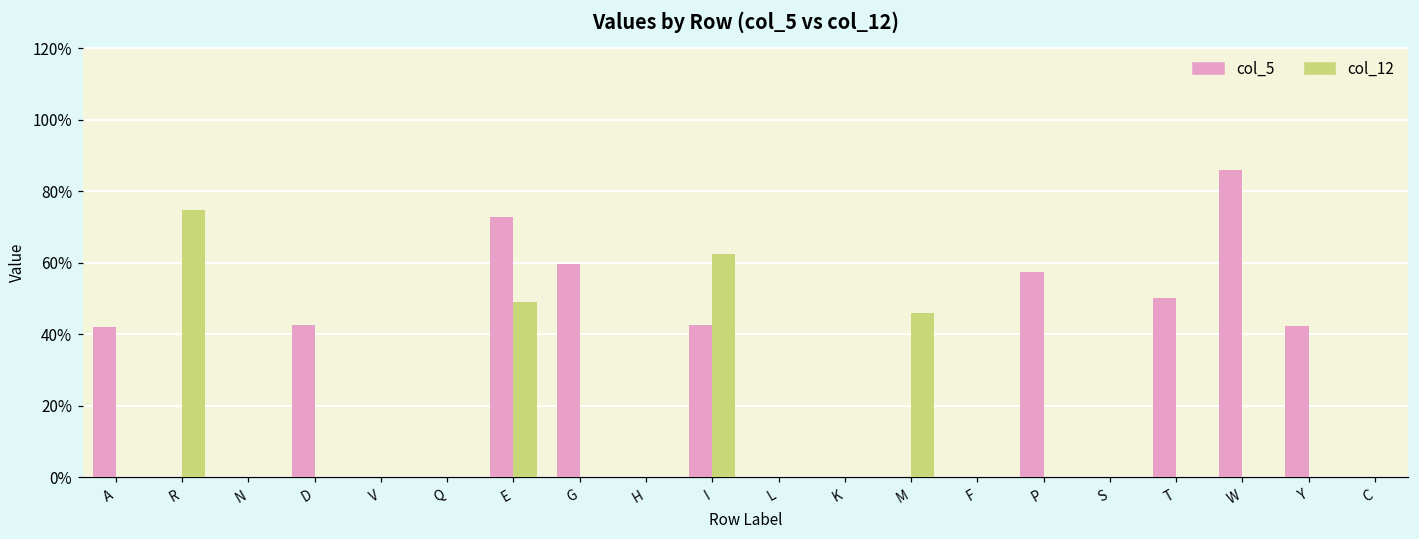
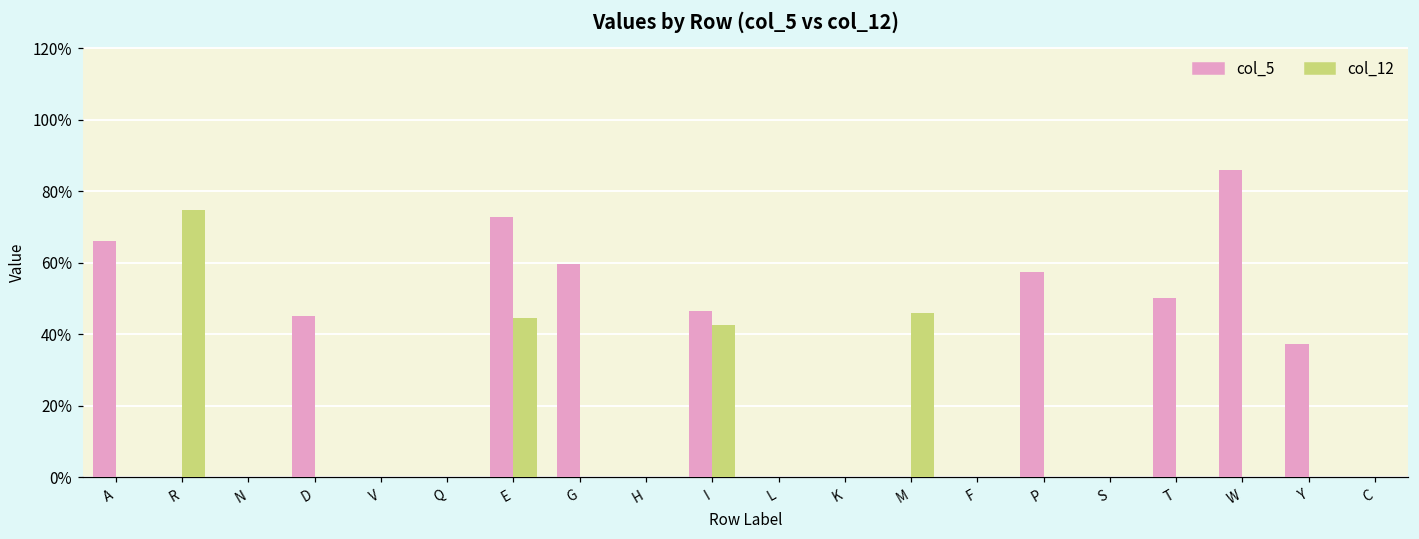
  {
    "col_5": {
-     "A": "42%",
+     "A": "66%",
      "R": "0%",
      "N": "0%",
-     "D": "43%",
+     "D": "45%",
      "V": "0%",
      "Q": "0%",
      "E": "73%",
      "G": "60%",
      "H": "0%",
-     "I": "43%",
+     "I": "47%",
      "L": "0%",
      "K": "0%",
      "M": "0%",
      "F": "0%",
      "P": "57%",
      "S": "0%",
      "T": "50%",
      "W": "86%",
-     "Y": "42%",
+     "Y": "37%",
      "C": "0%"
    },
    "col_12": {
      "A": "0%",
      "R": "75%",
      "N": "0%",
      "D": "0%",
      "V": "0%",
      "Q": "0%",
-     "E": "49%",
+     "E": "45%",
      "G": "0%",
      "H": "0%",
-     "I": "63%",
+     "I": "43%",
      "L": "0%",
      "K": "0%",
      "M": "46%",
      "F": "0%",
      "P": "0%",
      "S": "0%",
      "T": "0%",
      "W": "0%",
      "Y": "0%",
      "C": "0%"
    }
  }
